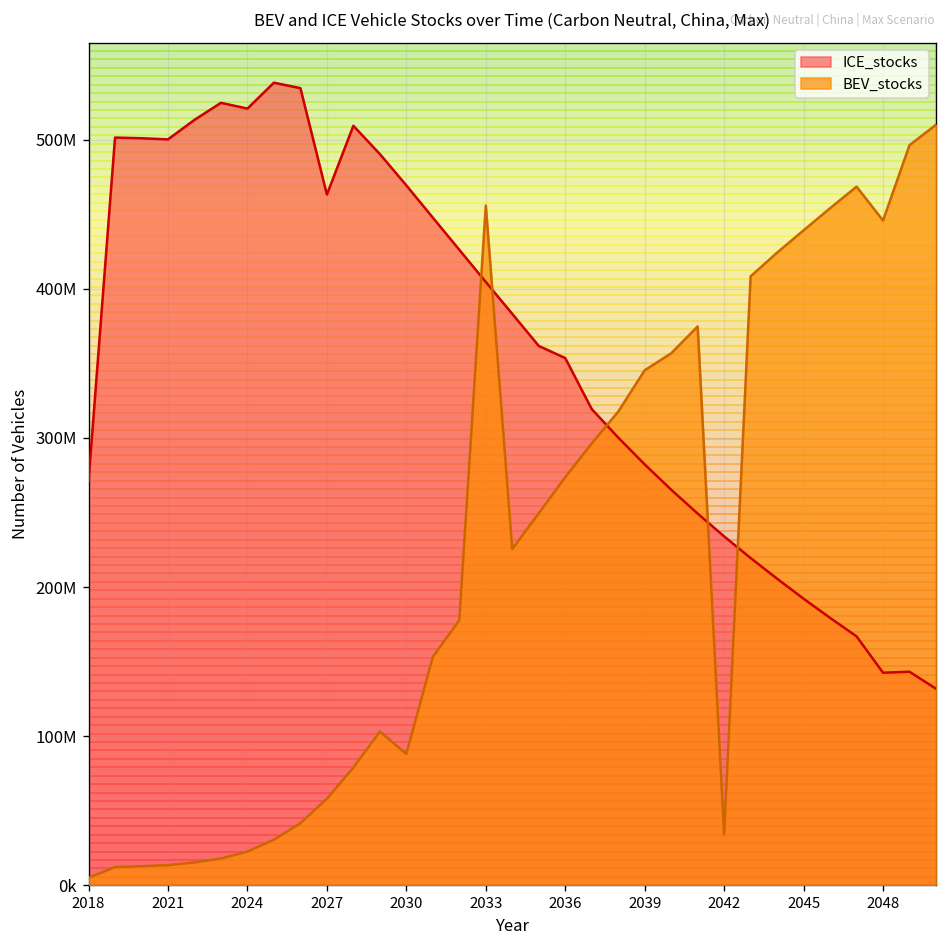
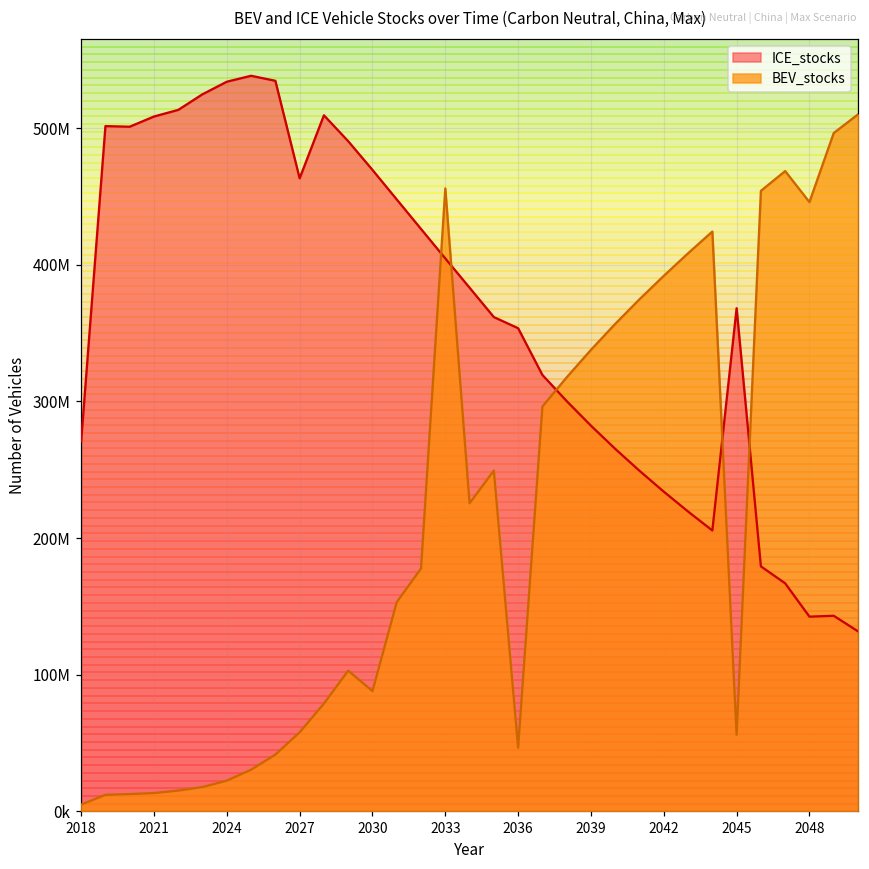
  {
    "ICE_stocks": {
      "2018": 271000000,
-     "2021": 500000000,
-     "2024": 521000000,
+     "2021": 508000000,
+     "2024": 534000000,
      "2027": 463000000,
      "2030": 469000000,
      "2033": 405000000,
      "2036": 354000000,
      "2039": 282000000,
      "2042": 234000000,
-     "2045": 192000000,
+     "2045": 368000000,
      "2048": 143000000
    },
    "BEV_stocks": {
      "2018": 5000000,
      "2021": 13000000,
      "2024": 23000000,
      "2027": 58000000,
      "2030": 88000000,
      "2033": 456000000,
-     "2036": 274000000,
-     "2039": 345000000,
-     "2042": 34000000,
-     "2045": 439000000,
+     "2036": 47000000,
+     "2039": 338000000,
+     "2042": 392000000,
+     "2045": 56000000,
      "2048": 446000000
    }
  }
